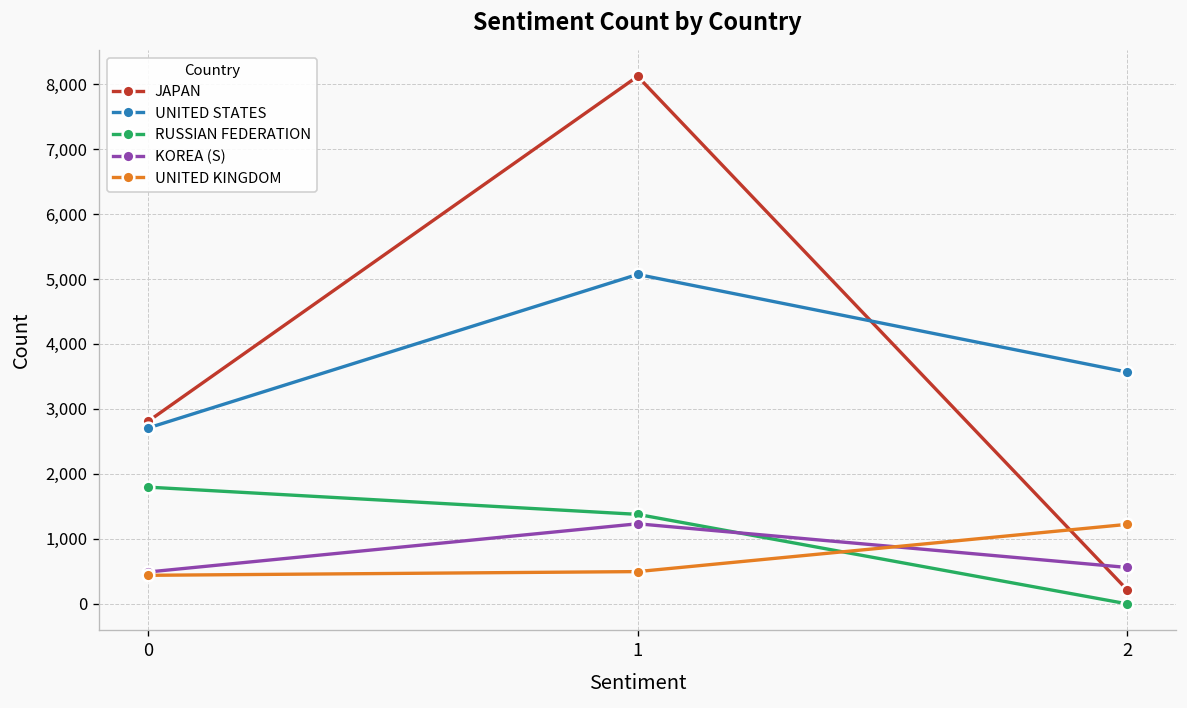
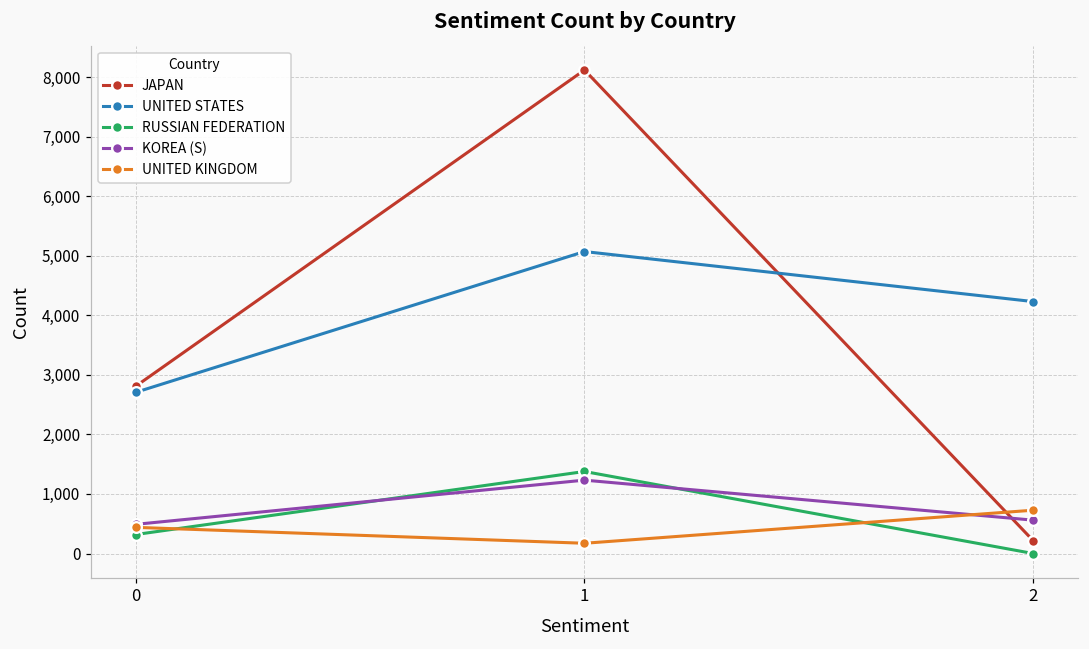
  {
    "JAPAN": {
      "0": "2,800",
      "1": "8,100",
      "2": "200"
    },
    "UNITED STATES": {
      "0": "2,700",
      "1": "5,100",
-     "2": "3,600"
+     "2": "4,200"
    },
    "RUSSIAN FEDERATION": {
-     "0": "1,800",
+     "0": "300",
      "1": "1,400",
      "2": "0"
    },
    "KOREA (S)": {
      "0": "500",
      "1": "1,200",
      "2": "600"
    },
    "UNITED KINGDOM": {
      "0": "400",
-     "1": "500",
-     "2": "1,200"
+     "1": "200",
+     "2": "700"
    }
  }
